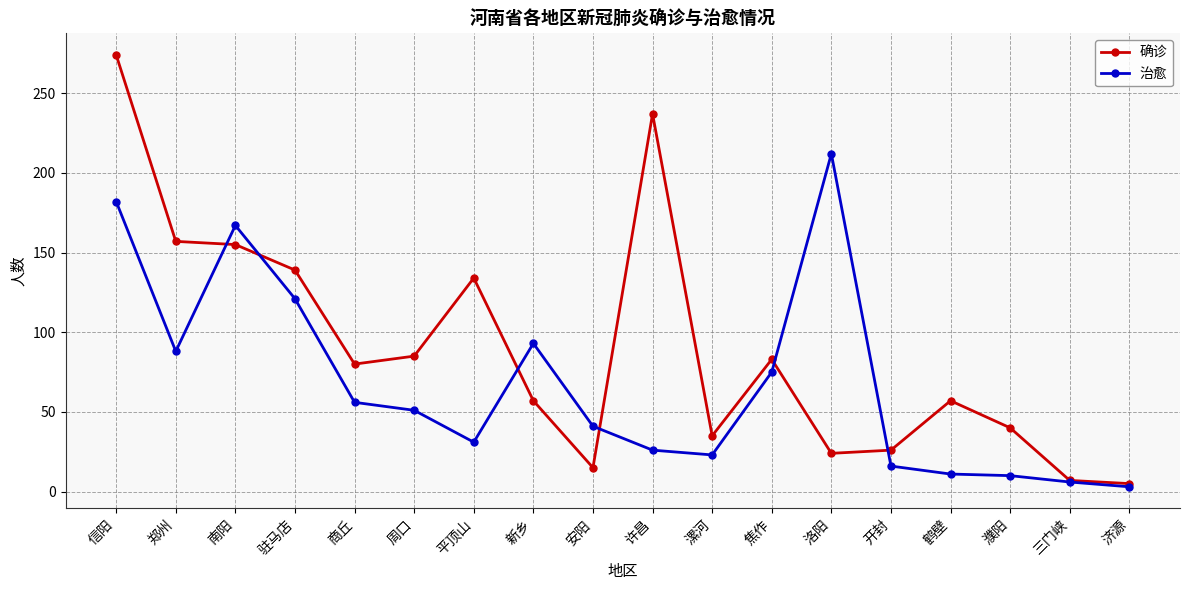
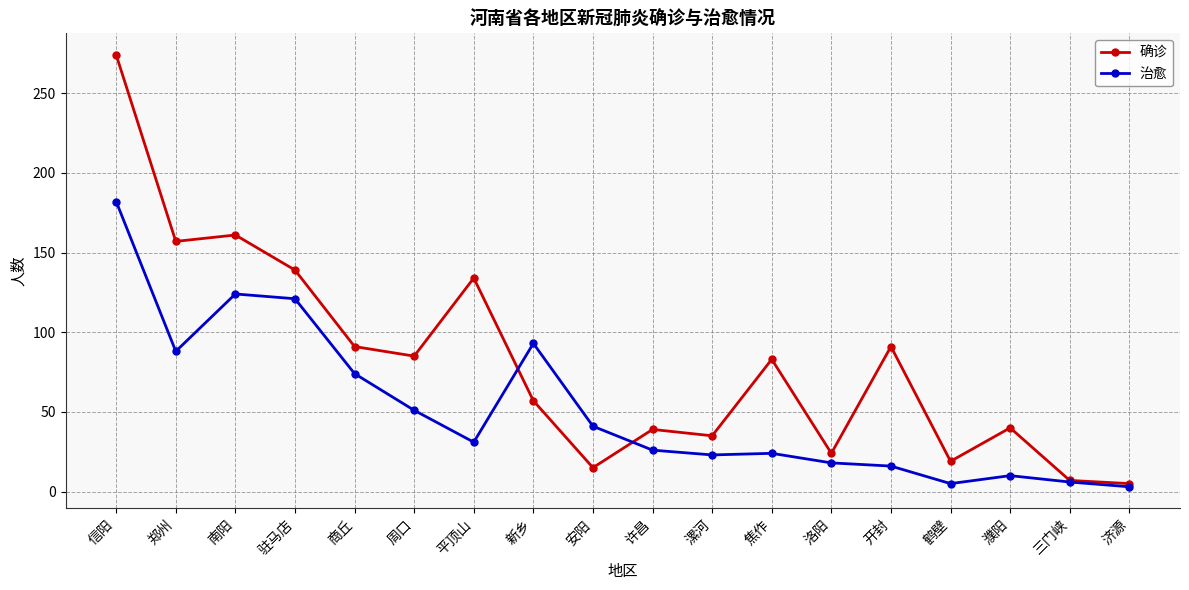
  {
    "确诊": {
      "信阳": 274,
      "郑州": 157,
-     "南阳": 155,
+     "南阳": 161,
      "驻马店": 139,
-     "商丘": 80,
+     "商丘": 91,
      "周口": 85,
      "平顶山": 134,
      "新乡": 57,
      "安阳": 15,
-     "许昌": 237,
+     "许昌": 39,
      "漯河": 35,
      "焦作": 83,
      "洛阳": 24,
-     "开封": 26,
-     "鹤壁": 57,
+     "开封": 91,
+     "鹤壁": 19,
      "濮阳": 40,
      "济源": 5
    },
    "治愈": {
      "信阳": 182,
      "郑州": 88,
-     "南阳": 167,
+     "南阳": 124,
      "驻马店": 121,
-     "商丘": 56,
+     "商丘": 74,
      "周口": 51,
      "平顶山": 31,
      "新乡": 93,
      "安阳": 41,
      "许昌": 26,
      "漯河": 23,
-     "焦作": 75,
-     "洛阳": 212,
+     "焦作": 24,
+     "洛阳": 18,
      "开封": 16,
-     "鹤壁": 11,
+     "鹤壁": 5,
      "濮阳": 10,
      "济源": 3
    }
  }
